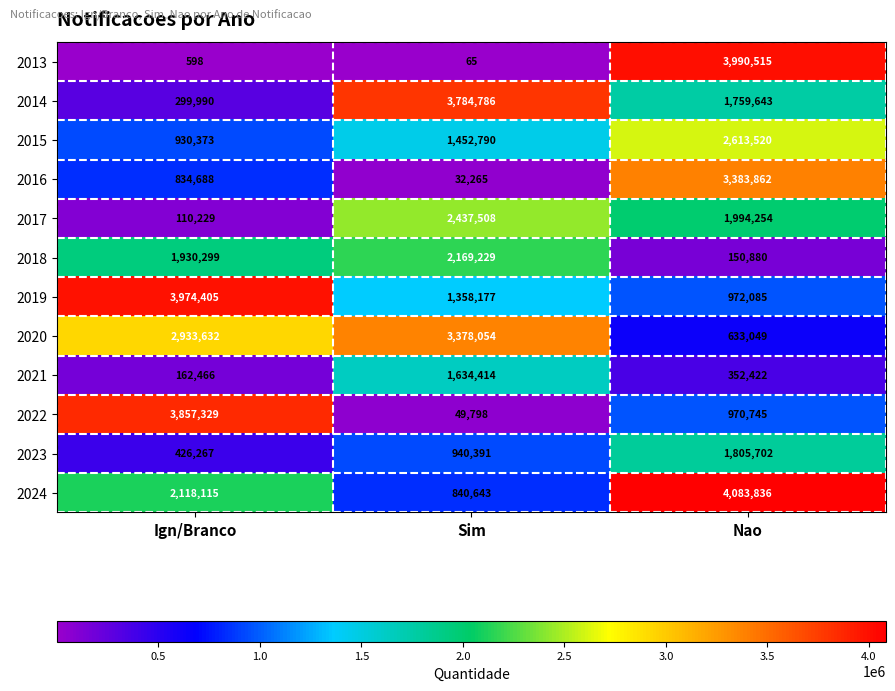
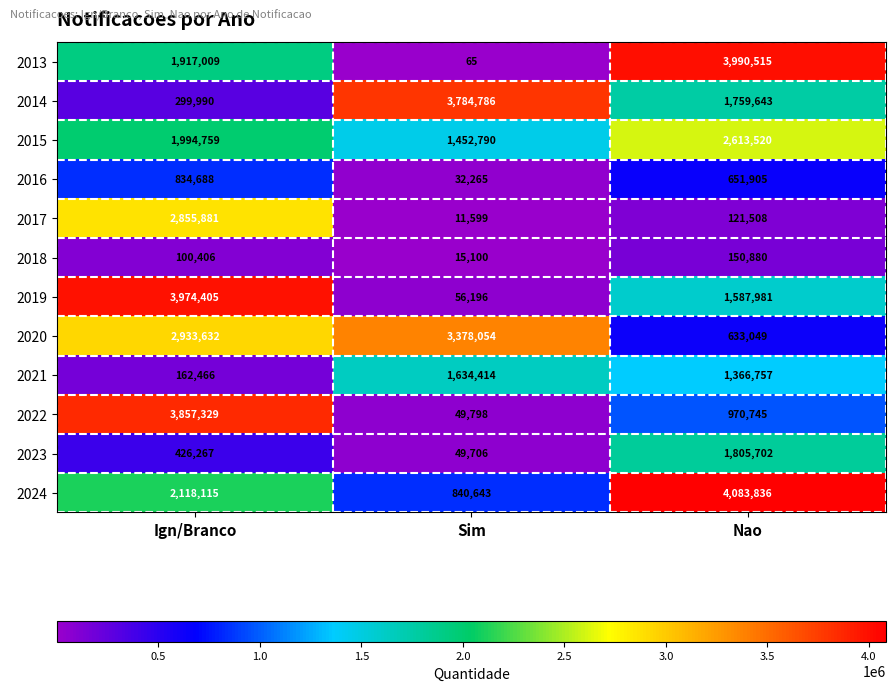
  {
    "2013": {
-     "Ign/Branco": "598",
+     "Ign/Branco": "1,917,009",
      "Sim": "65",
      "Nao": "3,990,515"
    },
    "2014": {
      "Ign/Branco": "299,990",
      "Sim": "3,784,786",
      "Nao": "1,759,643"
    },
    "2015": {
-     "Ign/Branco": "930,373",
+     "Ign/Branco": "1,994,759",
      "Sim": "1,452,790",
      "Nao": "2,613,520"
    },
    "2016": {
      "Ign/Branco": "834,688",
      "Sim": "32,265",
-     "Nao": "3,383,862"
+     "Nao": "651,905"
    },
    "2017": {
-     "Ign/Branco": "110,229",
-     "Sim": "2,437,508",
-     "Nao": "1,994,254"
+     "Ign/Branco": "2,855,881",
+     "Sim": "11,599",
+     "Nao": "121,508"
    },
    "2018": {
-     "Ign/Branco": "1,930,299",
-     "Sim": "2,169,229",
+     "Ign/Branco": "100,406",
+     "Sim": "15,100",
      "Nao": "150,880"
    },
    "2019": {
      "Ign/Branco": "3,974,405",
-     "Sim": "1,358,177",
-     "Nao": "972,085"
+     "Sim": "56,196",
+     "Nao": "1,587,981"
    },
    "2020": {
      "Ign/Branco": "2,933,632",
      "Sim": "3,378,054",
      "Nao": "633,049"
    },
    "2021": {
      "Ign/Branco": "162,466",
      "Sim": "1,634,414",
-     "Nao": "352,422"
+     "Nao": "1,366,757"
    },
    "2022": {
      "Ign/Branco": "3,857,329",
      "Sim": "49,798",
      "Nao": "970,745"
    },
    "2023": {
      "Ign/Branco": "426,267",
-     "Sim": "940,391",
+     "Sim": "49,706",
      "Nao": "1,805,702"
    },
    "2024": {
      "Ign/Branco": "2,118,115",
      "Sim": "840,643",
      "Nao": "4,083,836"
    }
  }
